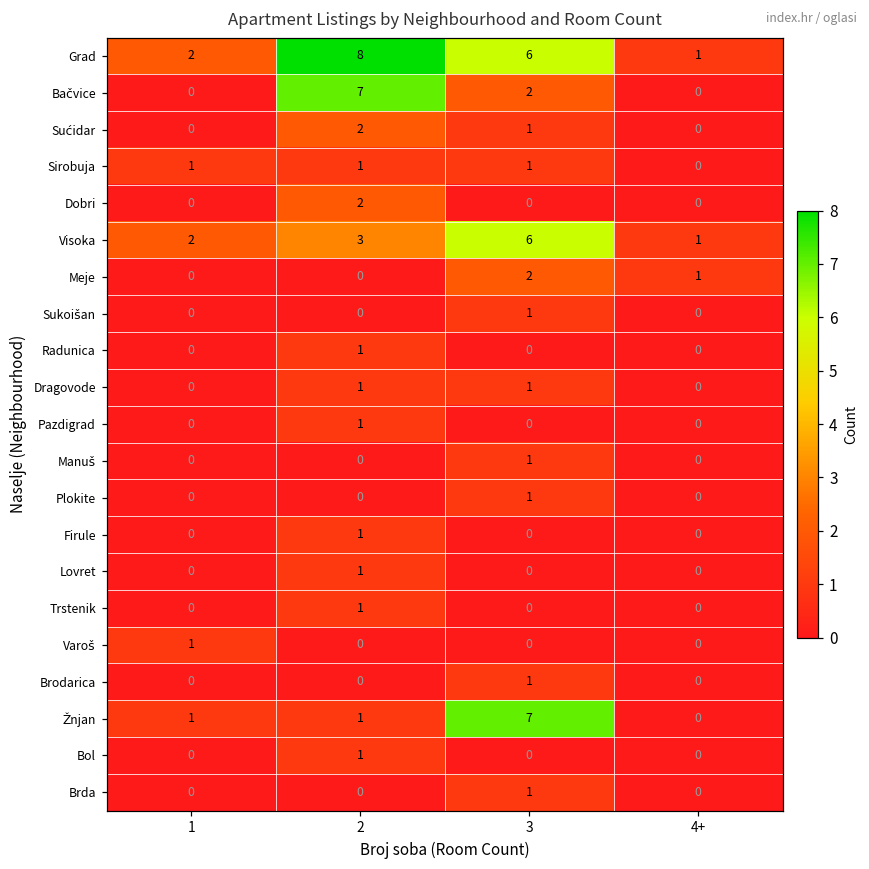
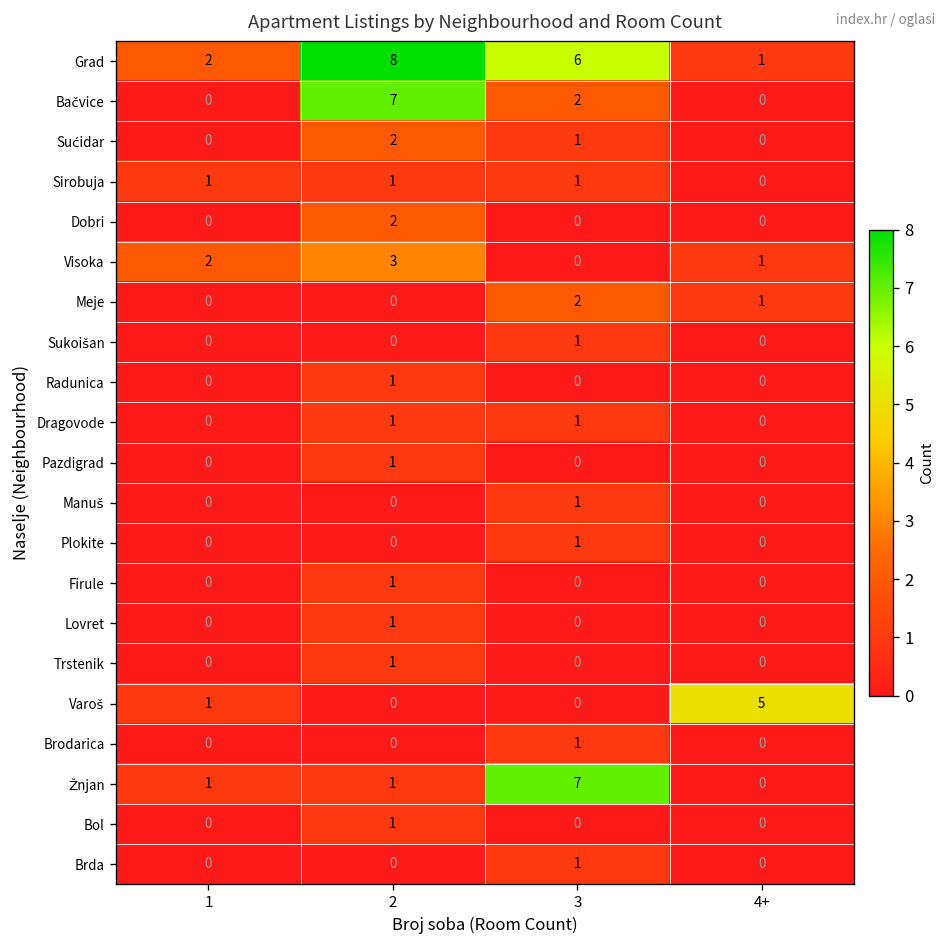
  {
    "Grad": {
      "1": 2,
      "2": 8,
      "3": 6,
      "4+": 1
    },
    "Bačvice": {
      "1": 0,
      "2": 7,
      "3": 2,
      "4+": 0
    },
    "Sućidar": {
      "1": 0,
      "2": 2,
      "3": 1,
      "4+": 0
    },
    "Sirobuja": {
      "1": 1,
      "2": 1,
      "3": 1,
      "4+": 0
    },
    "Dobri": {
      "1": 0,
      "2": 2,
      "3": 0,
      "4+": 0
    },
    "Visoka": {
      "1": 2,
      "2": 3,
-     "3": 6,
+     "3": 0,
      "4+": 1
    },
    "Meje": {
      "1": 0,
      "2": 0,
      "3": 2,
      "4+": 1
    },
    "Sukoišan": {
      "1": 0,
      "2": 0,
      "3": 1,
      "4+": 0
    },
    "Radunica": {
      "1": 0,
      "2": 1,
      "3": 0,
      "4+": 0
    },
    "Dragovode": {
      "1": 0,
      "2": 1,
      "3": 1,
      "4+": 0
    },
    "Pazdigrad": {
      "1": 0,
      "2": 1,
      "3": 0,
      "4+": 0
    },
    "Manuš": {
      "1": 0,
      "2": 0,
      "3": 1,
      "4+": 0
    },
    "Plokite": {
      "1": 0,
      "2": 0,
      "3": 1,
      "4+": 0
    },
    "Firule": {
      "1": 0,
      "2": 1,
      "3": 0,
      "4+": 0
    },
    "Lovret": {
      "1": 0,
      "2": 1,
      "3": 0,
      "4+": 0
    },
    "Trstenik": {
      "1": 0,
      "2": 1,
      "3": 0,
      "4+": 0
    },
    "Varoš": {
      "1": 1,
      "2": 0,
      "3": 0,
-     "4+": 0
+     "4+": 5
    },
    "Brodarica": {
      "1": 0,
      "2": 0,
      "3": 1,
      "4+": 0
    },
    "Žnjan": {
      "1": 1,
      "2": 1,
      "3": 7,
      "4+": 0
    },
    "Bol": {
      "1": 0,
      "2": 1,
      "3": 0,
      "4+": 0
    },
    "Brda": {
      "1": 0,
      "2": 0,
      "3": 1,
      "4+": 0
    }
  }
